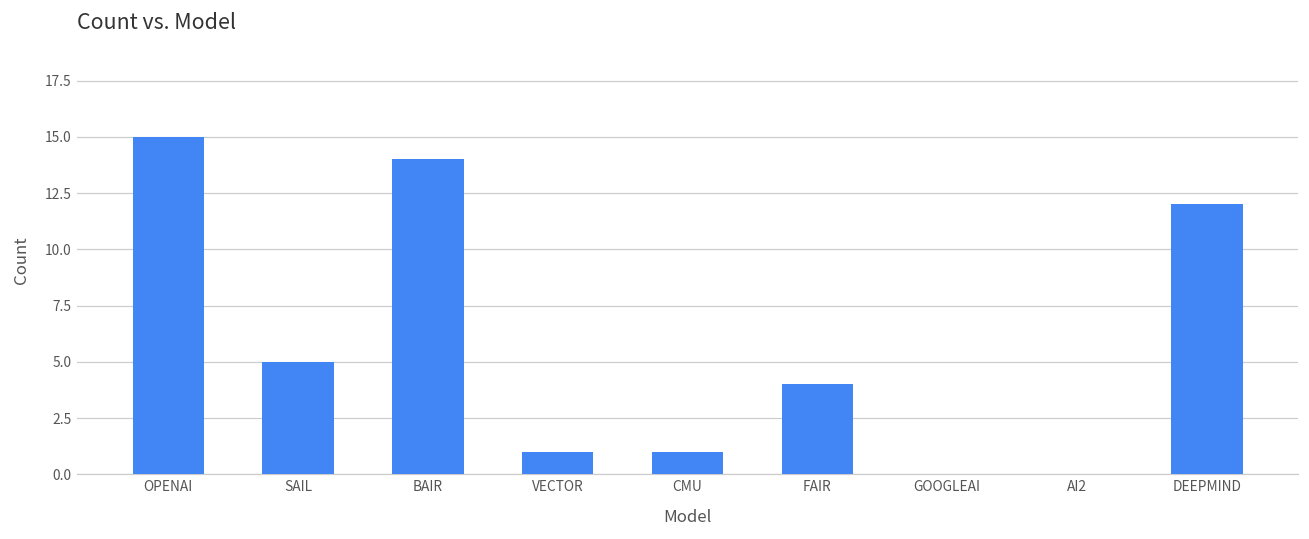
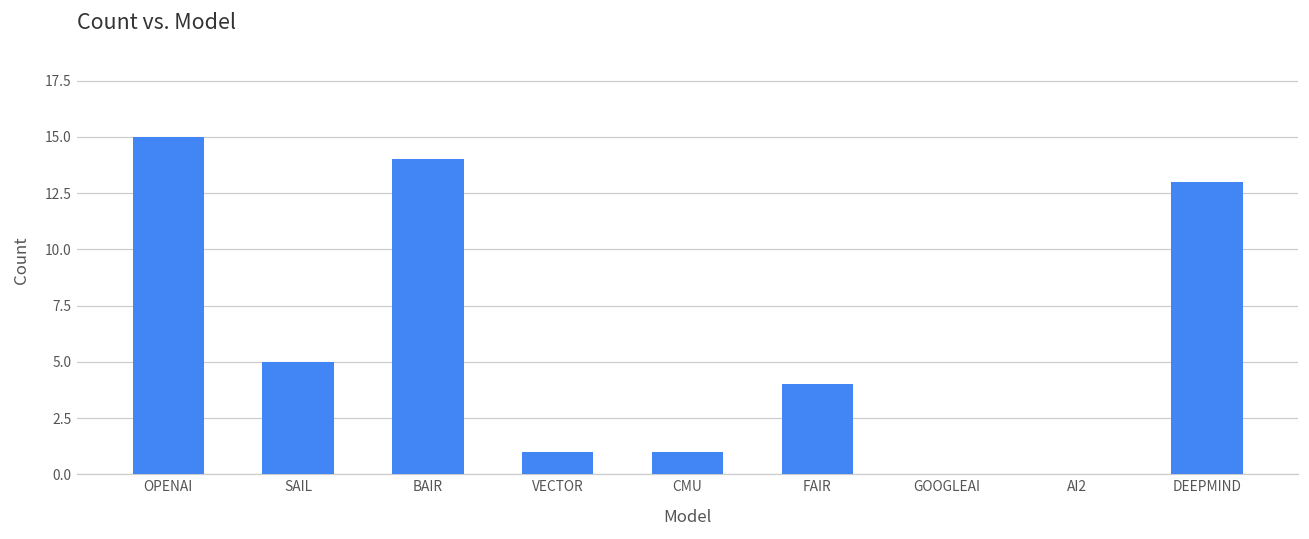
  {
    "OPENAI": 15,
    "SAIL": 5,
    "BAIR": 14,
    "VECTOR": 1,
    "CMU": 1,
    "FAIR": 4,
    "GOOGLEAI": 0,
    "AI2": 0,
-   "DEEPMIND": 12
+   "DEEPMIND": 13
  }
